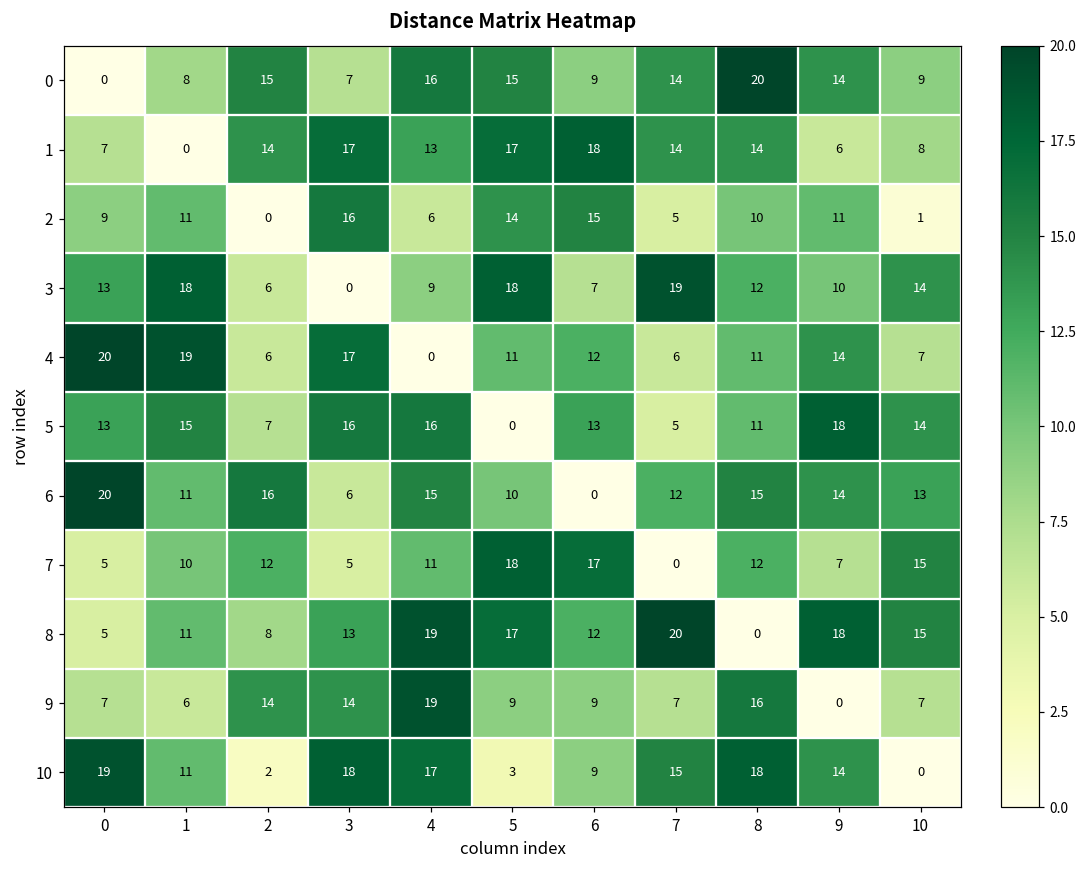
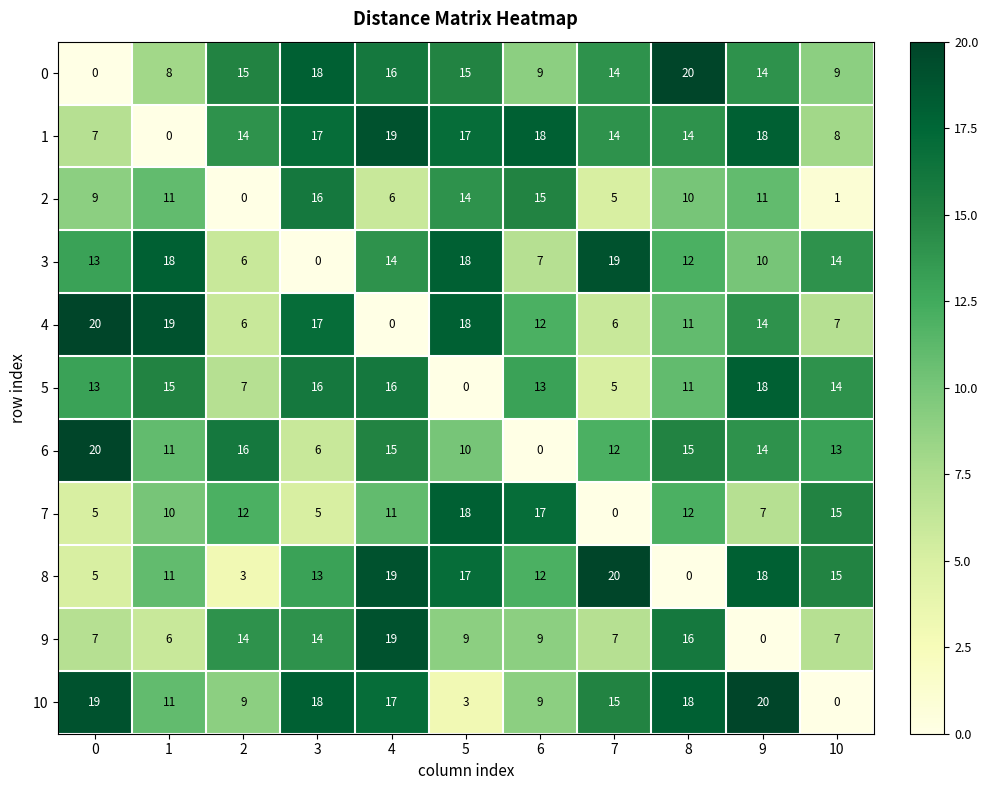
  {
    "0": {
      "0": 0,
      "1": 8,
      "2": 15,
-     "3": 7,
+     "3": 18,
      "4": 16,
      "5": 15,
      "6": 9,
      "7": 14,
      "8": 20,
      "9": 14,
      "10": 9
    },
    "1": {
      "0": 7,
      "1": 0,
      "2": 14,
      "3": 17,
-     "4": 13,
+     "4": 19,
      "5": 17,
      "6": 18,
      "7": 14,
      "8": 14,
-     "9": 6,
+     "9": 18,
      "10": 8
    },
    "2": {
      "0": 9,
      "1": 11,
      "2": 0,
      "3": 16,
      "4": 6,
      "5": 14,
      "6": 15,
      "7": 5,
      "8": 10,
      "9": 11,
      "10": 1
    },
    "3": {
      "0": 13,
      "1": 18,
      "2": 6,
      "3": 0,
-     "4": 9,
+     "4": 14,
      "5": 18,
      "6": 7,
      "7": 19,
      "8": 12,
      "9": 10,
      "10": 14
    },
    "4": {
      "0": 20,
      "1": 19,
      "2": 6,
      "3": 17,
      "4": 0,
-     "5": 11,
+     "5": 18,
      "6": 12,
      "7": 6,
      "8": 11,
      "9": 14,
      "10": 7
    },
    "5": {
      "0": 13,
      "1": 15,
      "2": 7,
      "3": 16,
      "4": 16,
      "5": 0,
      "6": 13,
      "7": 5,
      "8": 11,
      "9": 18,
      "10": 14
    },
    "6": {
      "0": 20,
      "1": 11,
      "2": 16,
      "3": 6,
      "4": 15,
      "5": 10,
      "6": 0,
      "7": 12,
      "8": 15,
      "9": 14,
      "10": 13
    },
    "7": {
      "0": 5,
      "1": 10,
      "2": 12,
      "3": 5,
      "4": 11,
      "5": 18,
      "6": 17,
      "7": 0,
      "8": 12,
      "9": 7,
      "10": 15
    },
    "8": {
      "0": 5,
      "1": 11,
-     "2": 8,
+     "2": 3,
      "3": 13,
      "4": 19,
      "5": 17,
      "6": 12,
      "7": 20,
      "8": 0,
      "9": 18,
      "10": 15
    },
    "9": {
      "0": 7,
      "1": 6,
      "2": 14,
      "3": 14,
      "4": 19,
      "5": 9,
      "6": 9,
      "7": 7,
      "8": 16,
      "9": 0,
      "10": 7
    },
    "10": {
      "0": 19,
      "1": 11,
-     "2": 2,
+     "2": 9,
      "3": 18,
      "4": 17,
      "5": 3,
      "6": 9,
      "7": 15,
      "8": 18,
-     "9": 14,
+     "9": 20,
      "10": 0
    }
  }
